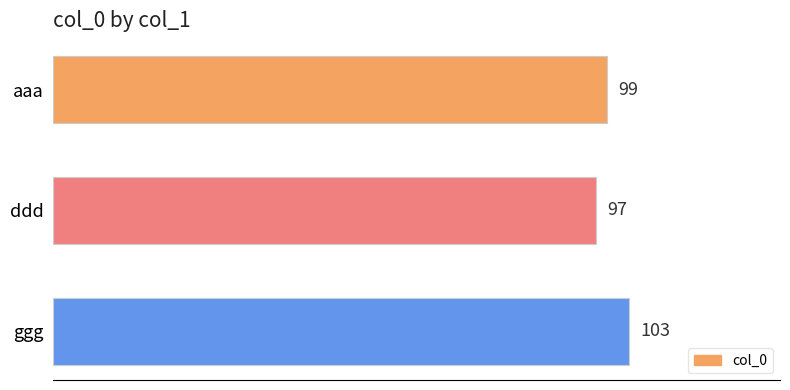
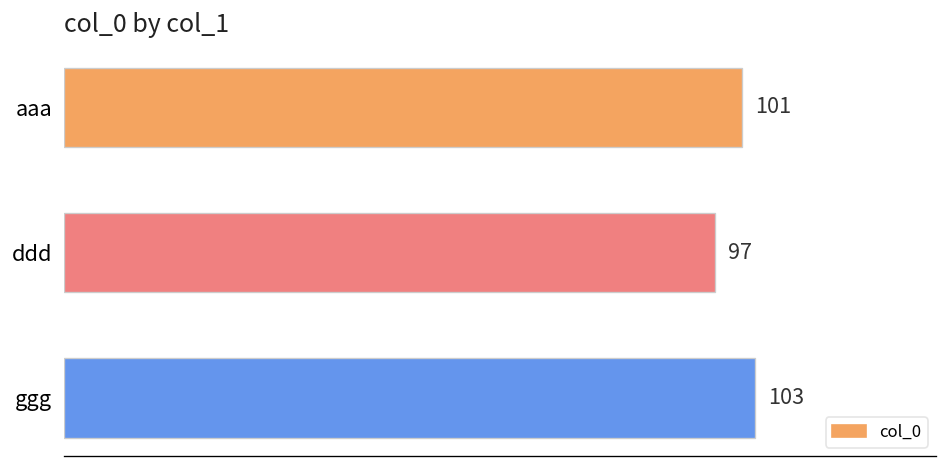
  {
-   "aaa": 99,
+   "aaa": 101,
    "ddd": 97,
    "ggg": 103
  }
